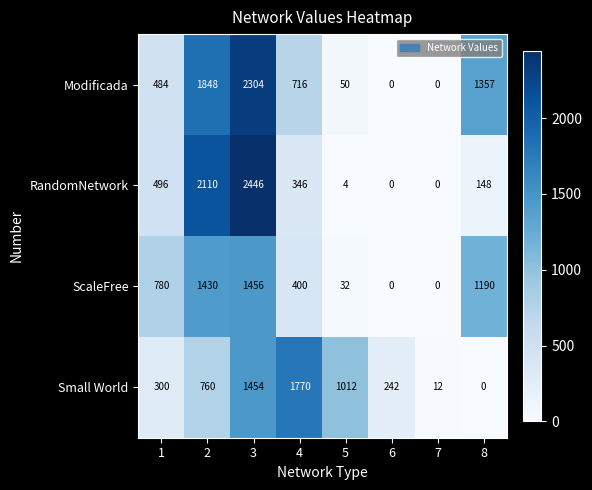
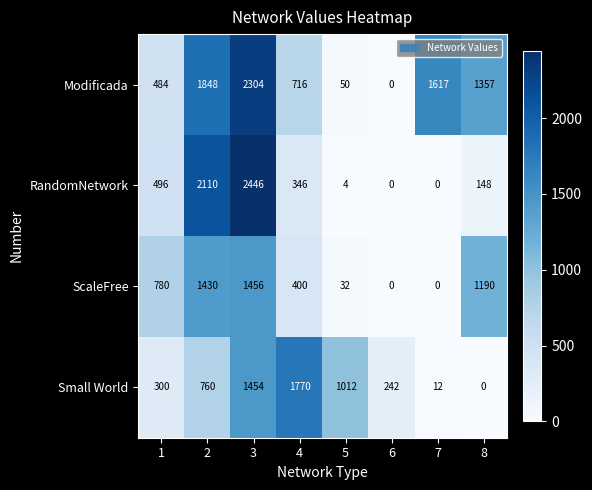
  {
    "Modificada": {
      "1": 484,
      "2": 1848,
      "3": 2304,
      "4": 716,
      "5": 50,
      "6": 0,
-     "7": 0,
+     "7": 1617,
      "8": 1357
    },
    "RandomNetwork": {
      "1": 496,
      "2": 2110,
      "3": 2446,
      "4": 346,
      "5": 4,
      "6": 0,
      "7": 0,
      "8": 148
    },
    "ScaleFree": {
      "1": 780,
      "2": 1430,
      "3": 1456,
      "4": 400,
      "5": 32,
      "6": 0,
      "7": 0,
      "8": 1190
    },
    "Small World": {
      "1": 300,
      "2": 760,
      "3": 1454,
      "4": 1770,
      "5": 1012,
      "6": 242,
      "7": 12,
      "8": 0
    }
  }
